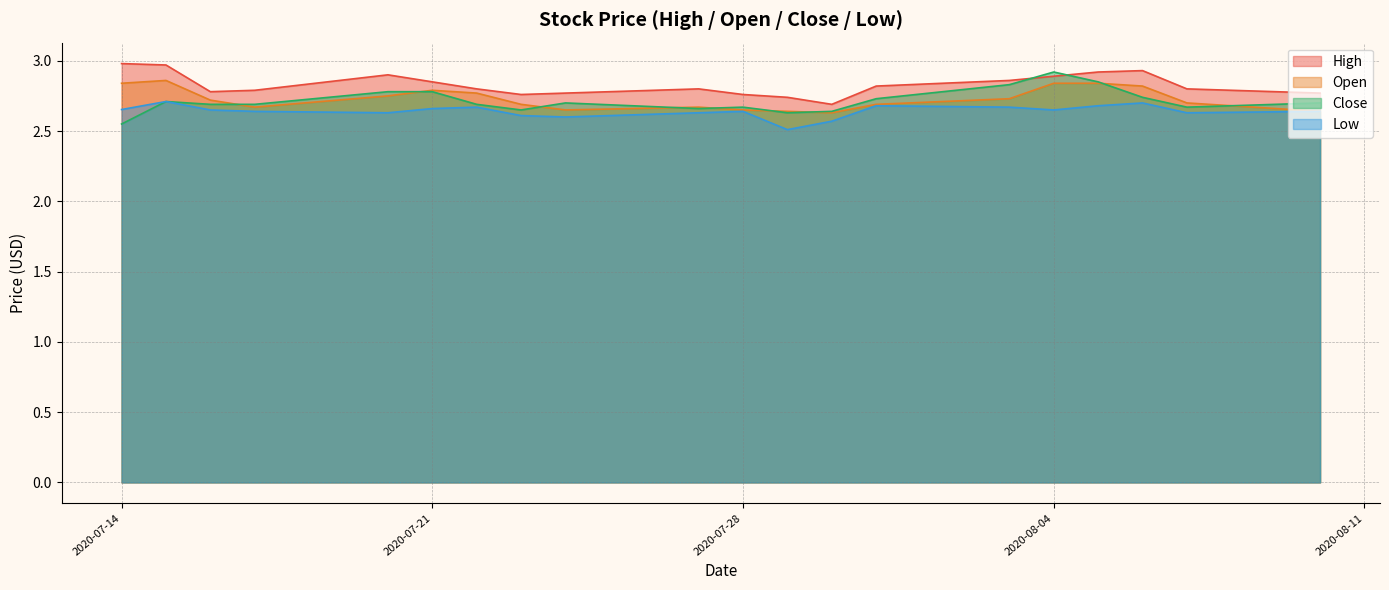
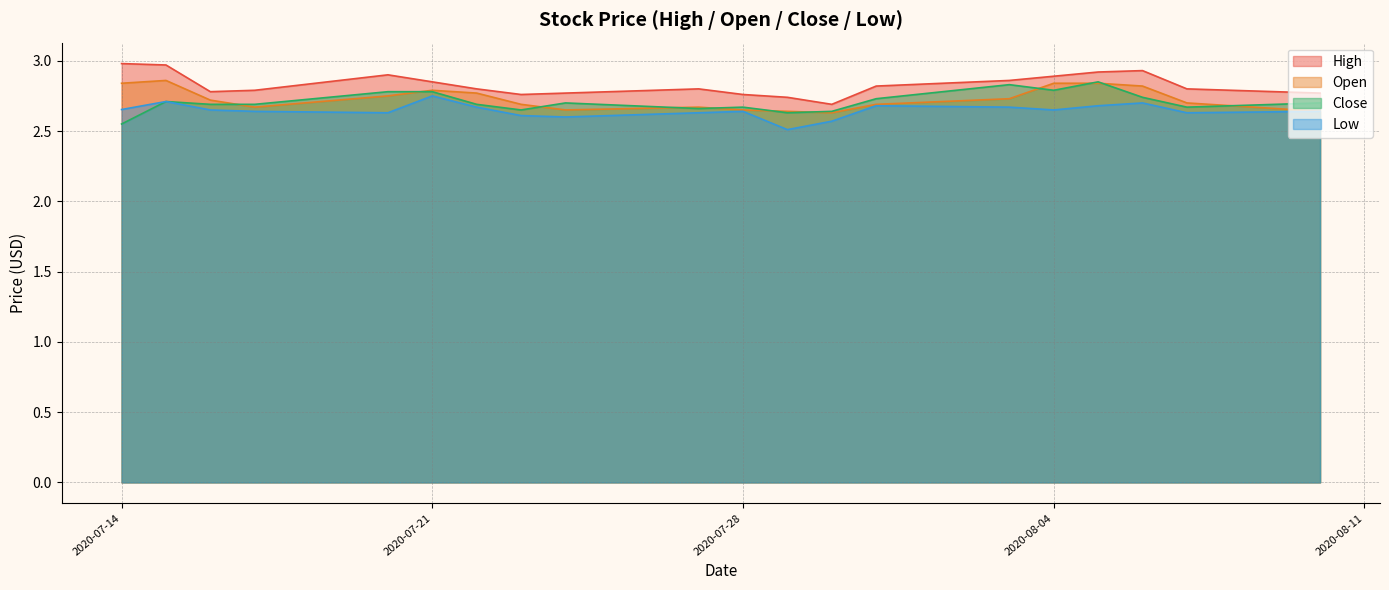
  {
    "Close": {
      "2020-07-14": 2.55,
      "2020-07-28": 2.67,
-     "2020-08-04": 2.92
+     "2020-08-04": 2.79
    },
    "Low": {
      "2020-07-14": 2.65,
-     "2020-07-21": 2.66,
+     "2020-07-21": 2.75,
      "2020-08-04": 2.65
    }
  }
